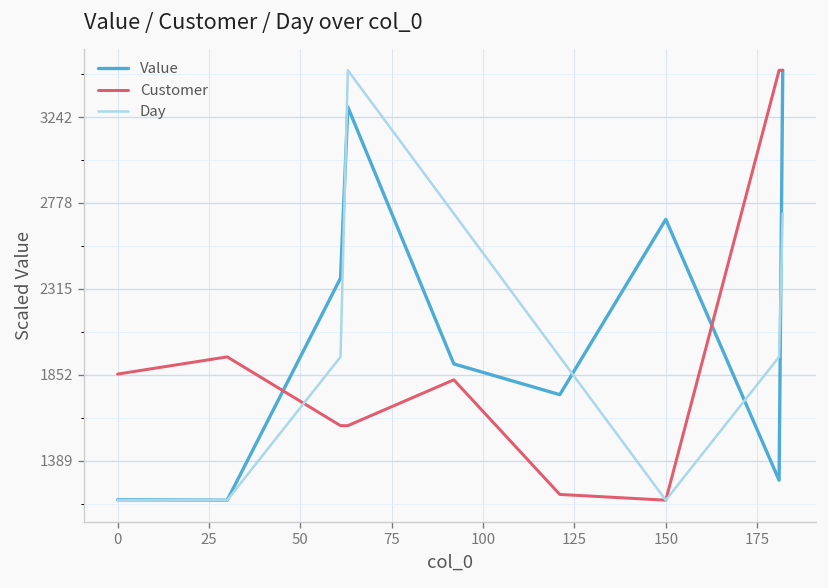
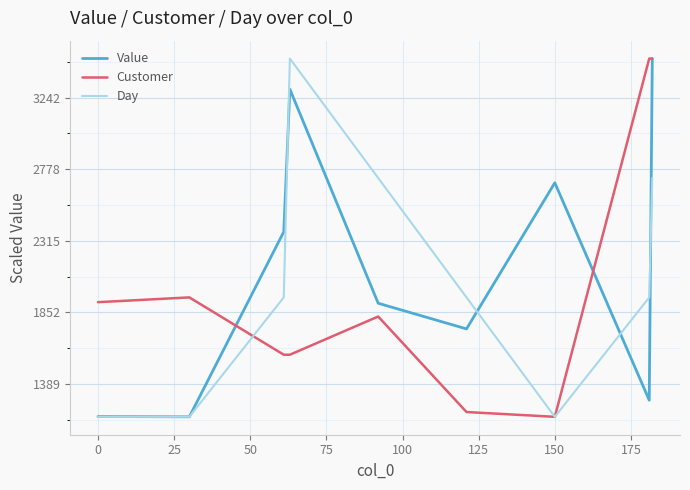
  {
    "Value": {
      "150": 2690
    },
    "Customer": {
-     "0": 1860
+     "0": 1920
    }
  }
